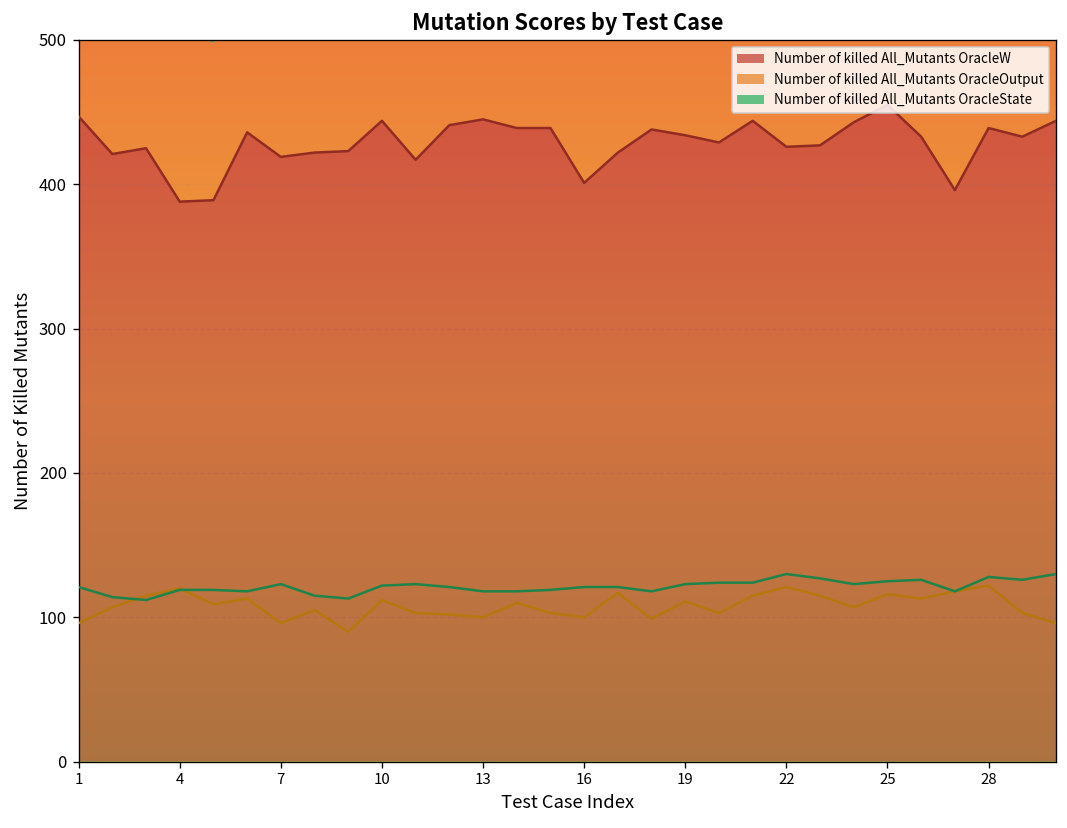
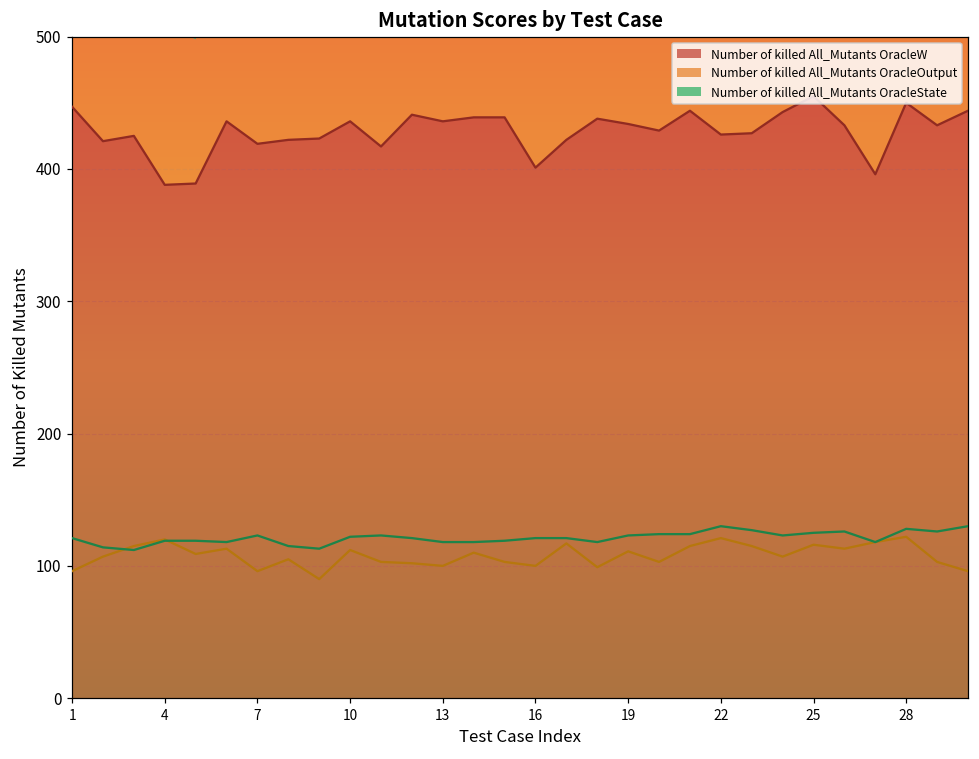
  {
    "Number of killed All_Mutants OracleW": {
      "1": 447,
      "4": 388,
      "7": 419,
-     "10": 444,
-     "13": 445,
+     "10": 436,
+     "13": 436,
      "16": 401,
      "19": 434,
      "22": 426,
-     "28": 439
+     "28": 450
    }
  }
